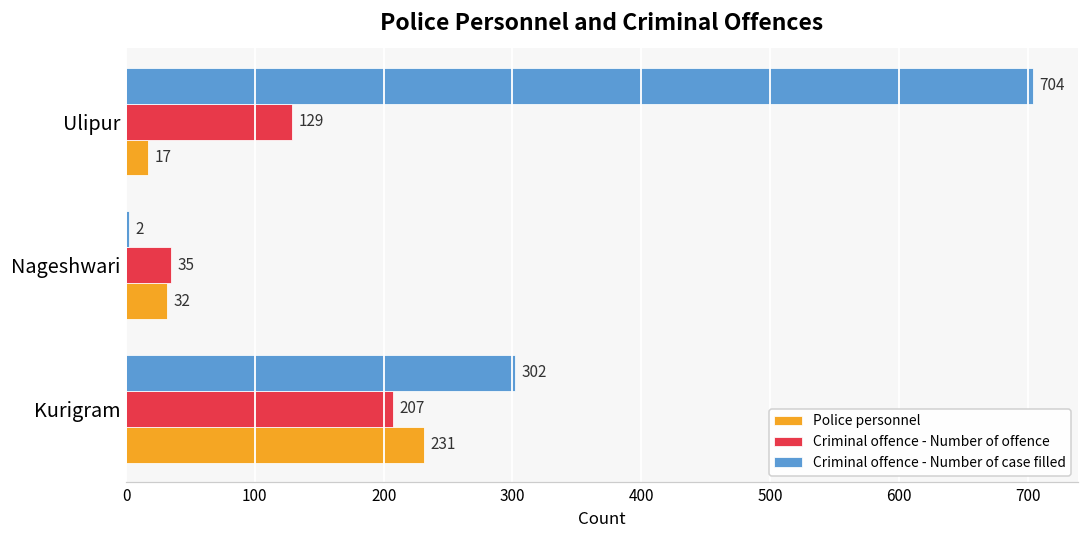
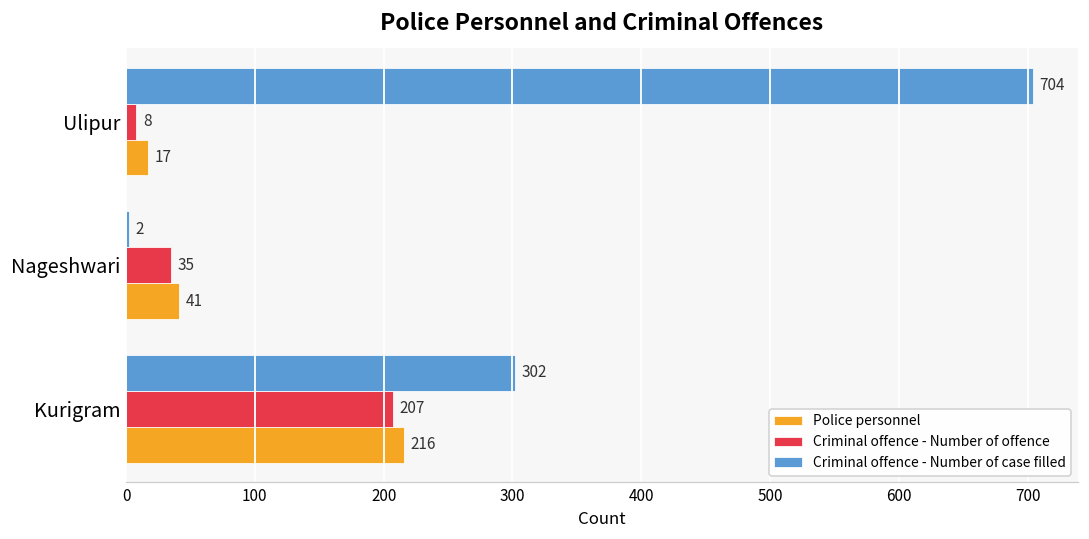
  {
    "Police personnel": {
      "Ulipur": 17,
-     "Nageshwari": 32,
-     "Kurigram": 231
+     "Nageshwari": 41,
+     "Kurigram": 216
    },
    "Criminal offence - Number of offence": {
-     "Ulipur": 129,
+     "Ulipur": 8,
      "Nageshwari": 35,
      "Kurigram": 207
    },
    "Criminal offence - Number of case filled": {
      "Ulipur": 704,
      "Nageshwari": 2,
      "Kurigram": 302
    }
  }
